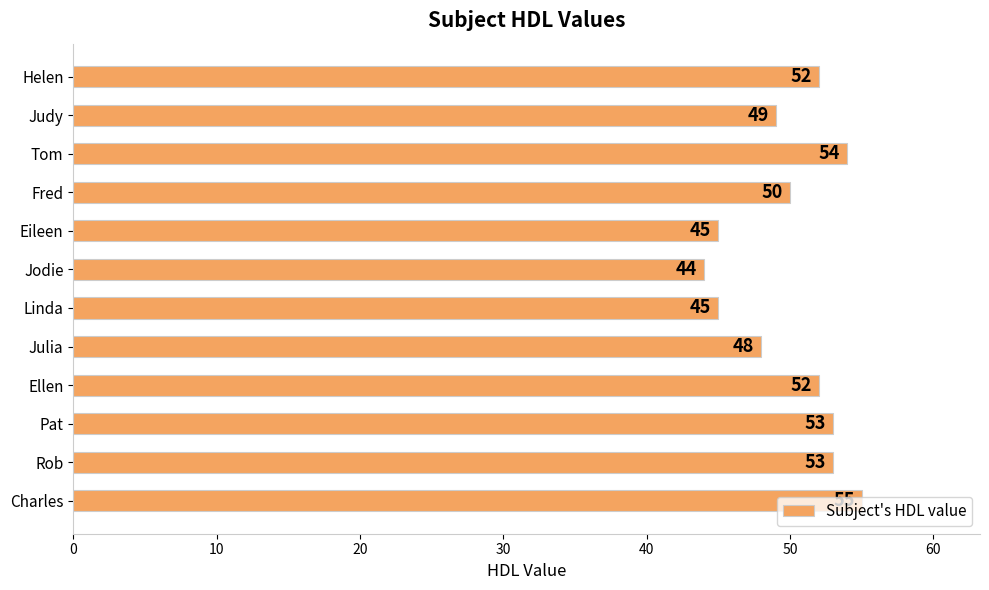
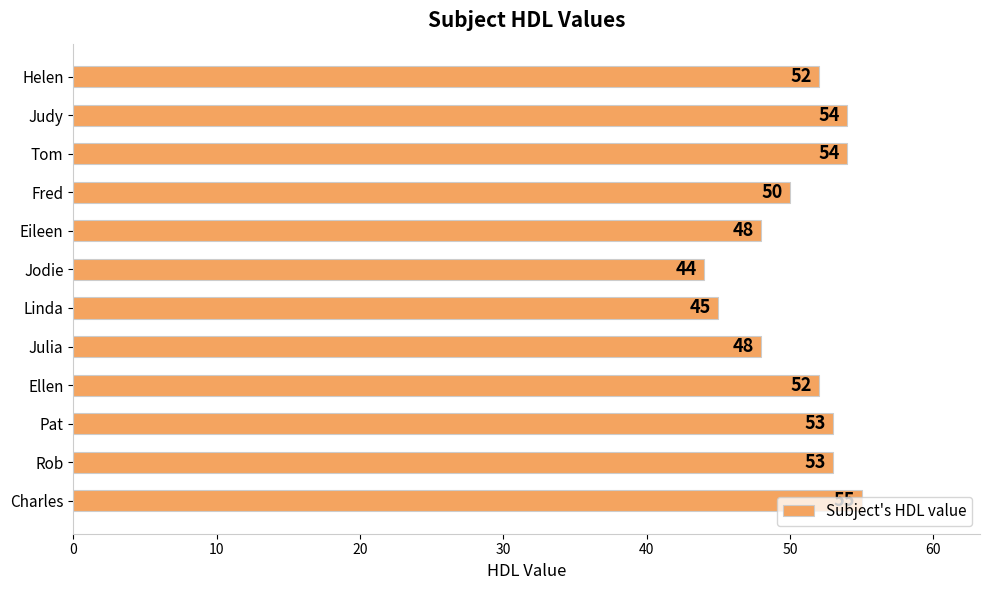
  {
    "Helen": 52,
-   "Judy": 49,
+   "Judy": 54,
    "Tom": 54,
    "Fred": 50,
-   "Eileen": 45,
+   "Eileen": 48,
    "Jodie": 44,
    "Linda": 45,
    "Julia": 48,
    "Ellen": 52,
    "Pat": 53,
    "Rob": 53
  }
